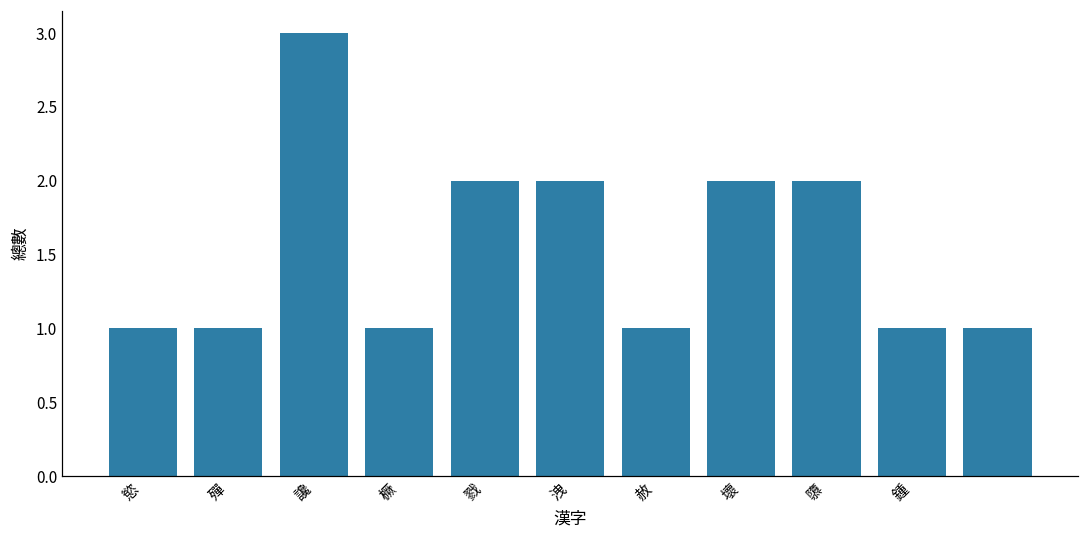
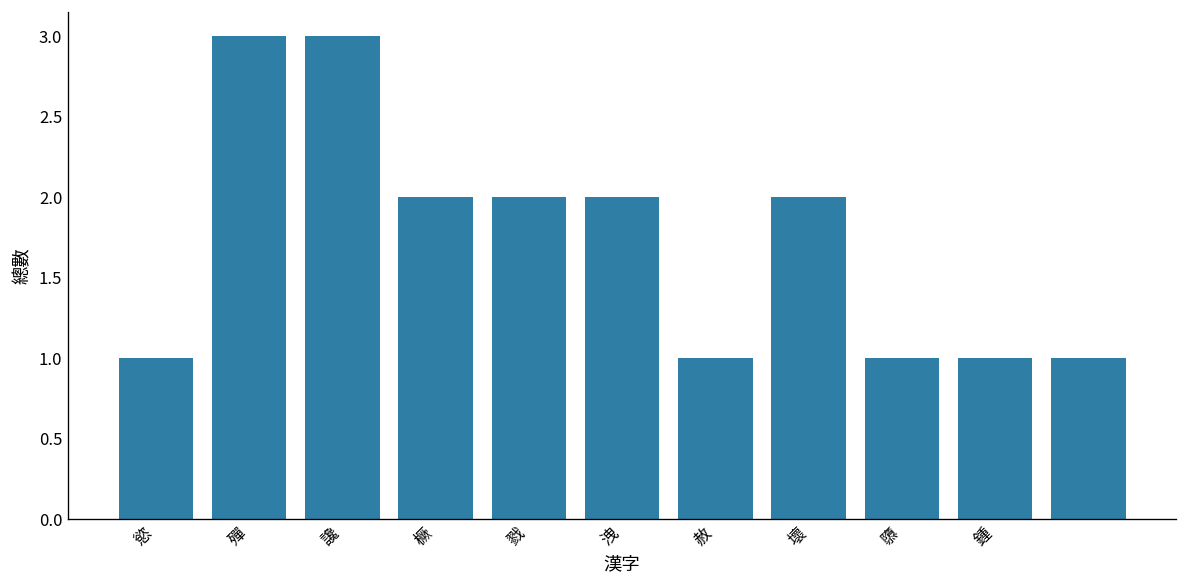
  {
    "慾": 1,
-   "殫": 1,
+   "殫": 3,
    "讒": 3,
-   "橛": 1,
+   "橛": 2,
    "戮": 2,
    "洩": 2,
    "赦": 1,
    "壞": 2,
-   "隳": 2,
+   "隳": 1,
    "鍾": 1
  }
